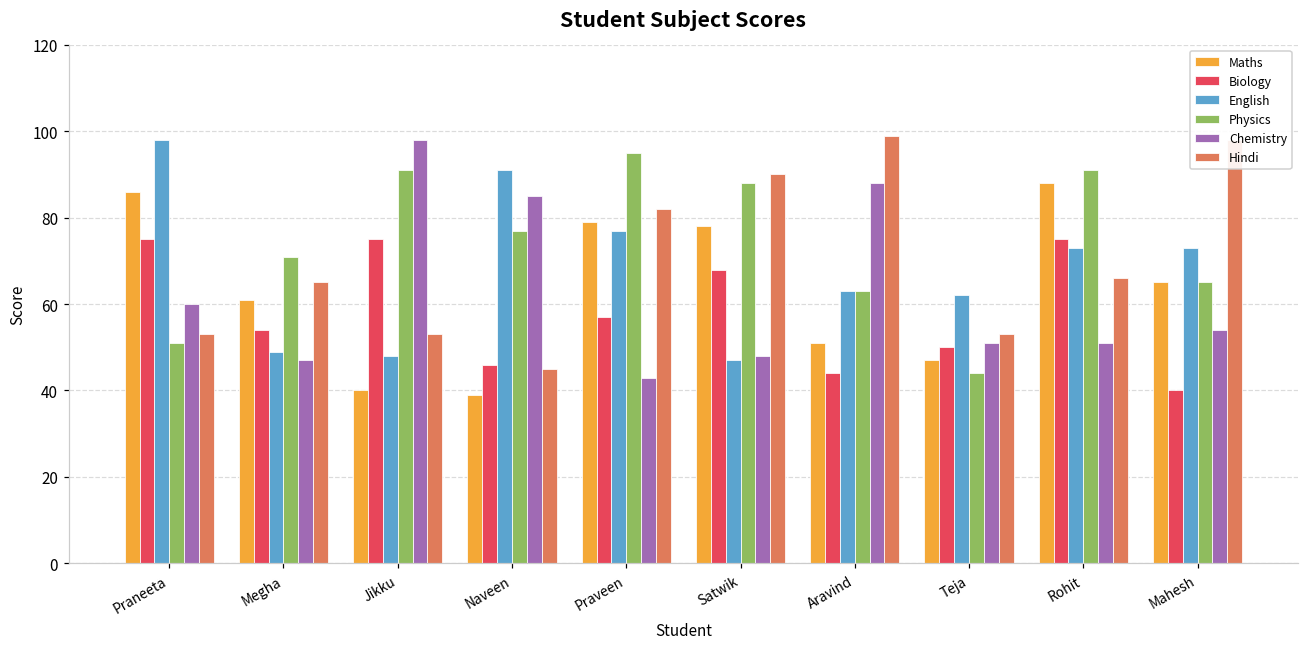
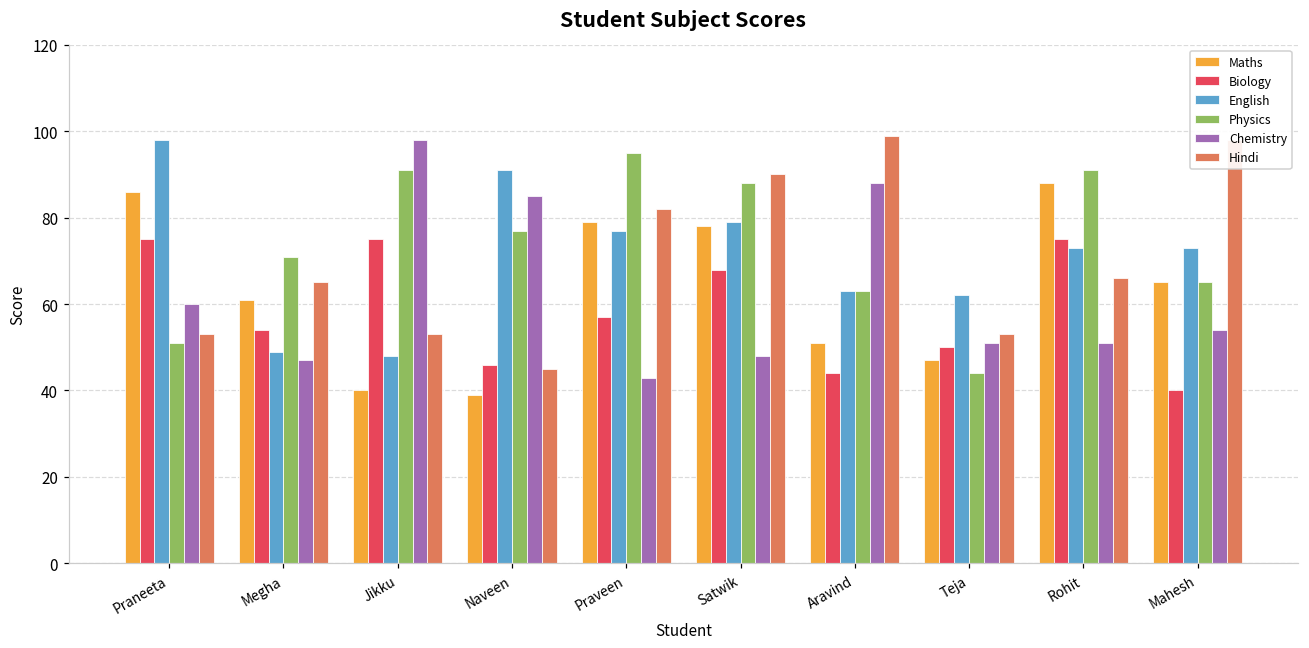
  {
    "Maths": {
      "Praneeta": 86,
      "Megha": 61,
      "Jikku": 40,
      "Naveen": 39,
      "Praveen": 79,
      "Satwik": 78,
      "Aravind": 51,
      "Teja": 47,
      "Rohit": 88,
      "Mahesh": 65
    },
    "English": {
      "Praneeta": 98,
      "Megha": 49,
      "Jikku": 48,
      "Naveen": 91,
      "Praveen": 77,
-     "Satwik": 47,
+     "Satwik": 79,
      "Aravind": 63,
      "Teja": 62,
      "Rohit": 73,
      "Mahesh": 73
    },
    "Physics": {
      "Praneeta": 51,
      "Megha": 71,
      "Jikku": 91,
      "Naveen": 77,
      "Praveen": 95,
      "Satwik": 88,
      "Aravind": 63,
      "Teja": 44,
      "Rohit": 91,
      "Mahesh": 65
    },
    "Chemistry": {
      "Praneeta": 60,
      "Megha": 47,
      "Jikku": 98,
      "Naveen": 85,
      "Praveen": 43,
      "Satwik": 48,
      "Aravind": 88,
      "Teja": 51,
      "Rohit": 51,
      "Mahesh": 54
    }
  }
